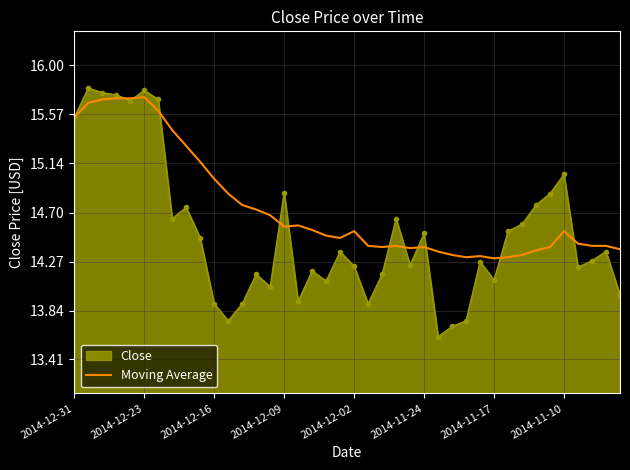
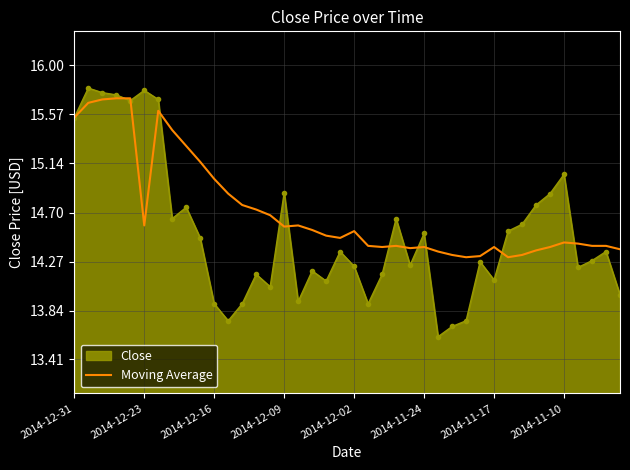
  {
    "Close": {
      "2014-12-23": 15.78,
      "2014-12-16": 13.90,
      "2014-12-09": 14.88,
      "2014-12-02": 14.23,
      "2014-11-24": 14.52,
      "2014-11-17": 14.11,
      "2014-11-10": 15.04
    },
    "Moving Average": {
-     "2014-12-23": 15.72,
+     "2014-12-23": 14.59,
      "2014-12-16": 15.00,
      "2014-12-09": 14.58,
      "2014-12-02": 14.54,
      "2014-11-24": 14.40,
-     "2014-11-17": 14.3,
-     "2014-11-10": 14.54
+     "2014-11-17": 14.4,
+     "2014-11-10": 14.44
    }
  }
